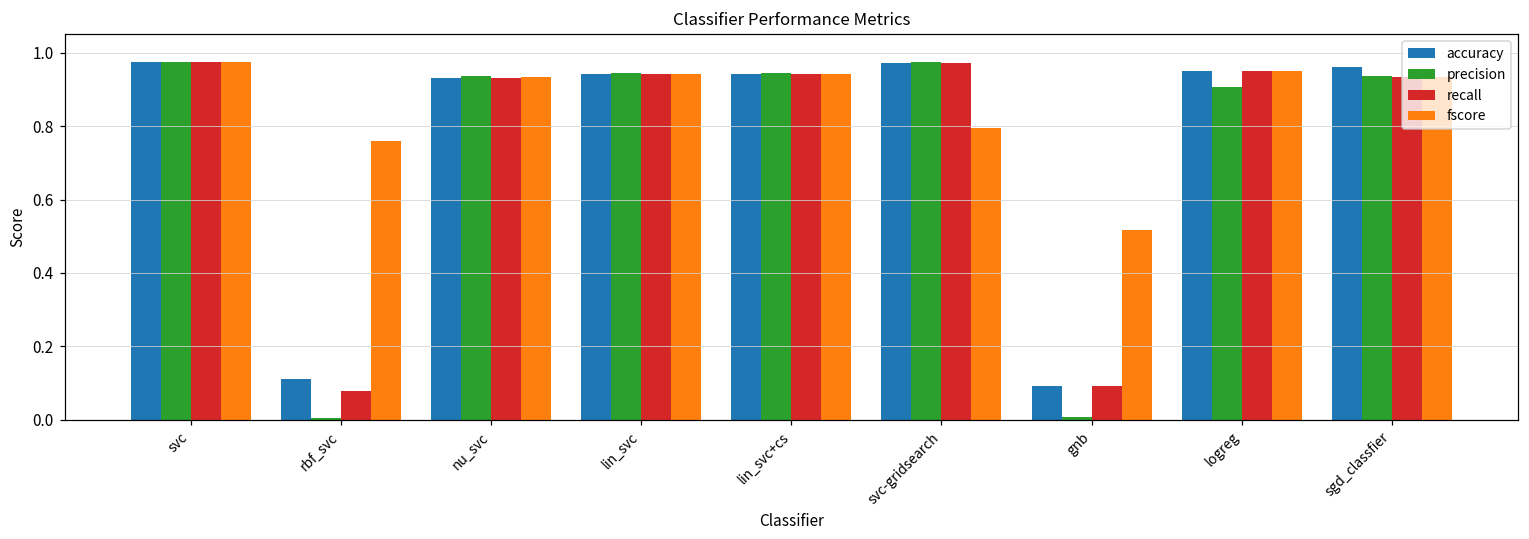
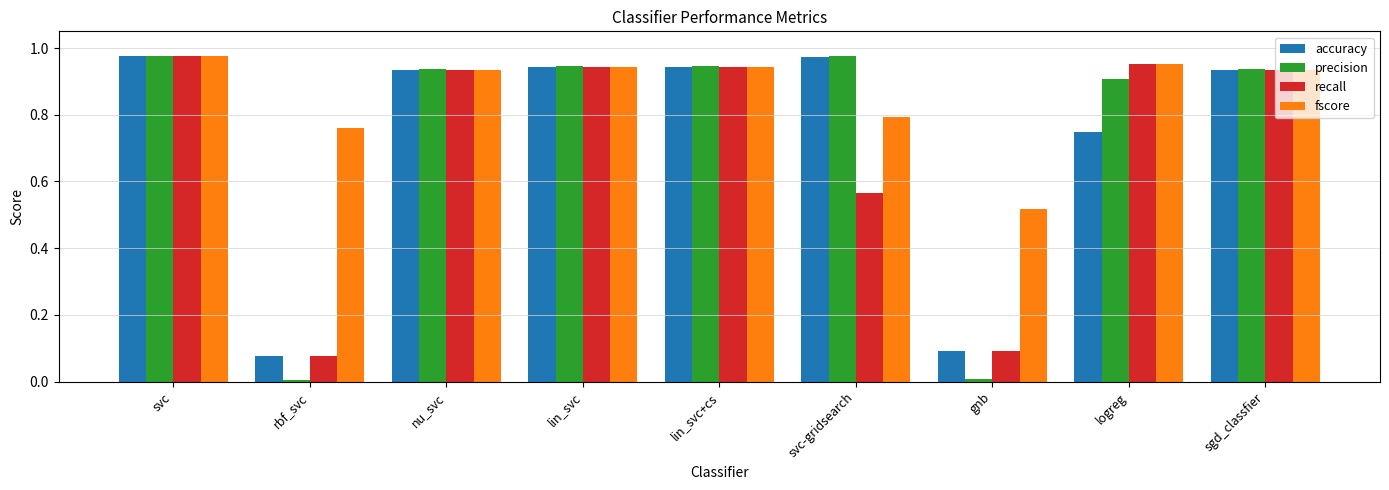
  {
    "accuracy": {
      "svc": 0.97,
-     "rbf_svc": 0.11,
+     "rbf_svc": 0.08,
      "nu_svc": 0.93,
      "lin_svc": 0.94,
      "lin_svc+cs": 0.94,
      "svc-gridsearch": 0.97,
      "gnb": 0.09,
-     "logreg": 0.95,
-     "sgd_classfier": 0.96
+     "logreg": 0.75,
+     "sgd_classfier": 0.93
    },
    "precision": {
      "svc": 0.98,
      "nu_svc": 0.94,
      "lin_svc": 0.95,
      "lin_svc+cs": 0.95,
      "svc-gridsearch": 0.97,
      "gnb": 0.01,
      "logreg": 0.91,
      "sgd_classfier": 0.94
    },
    "recall": {
      "svc": 0.97,
      "rbf_svc": 0.08,
      "nu_svc": 0.93,
      "lin_svc": 0.94,
      "lin_svc+cs": 0.94,
-     "svc-gridsearch": 0.97,
+     "svc-gridsearch": 0.57,
      "gnb": 0.09,
      "logreg": 0.95
    },
    "fscore": {
      "svc": 0.97,
      "rbf_svc": 0.76,
      "nu_svc": 0.93,
      "lin_svc": 0.94,
      "lin_svc+cs": 0.94,
      "svc-gridsearch": 0.79,
      "gnb": 0.52,
      "logreg": 0.95
    }
  }
